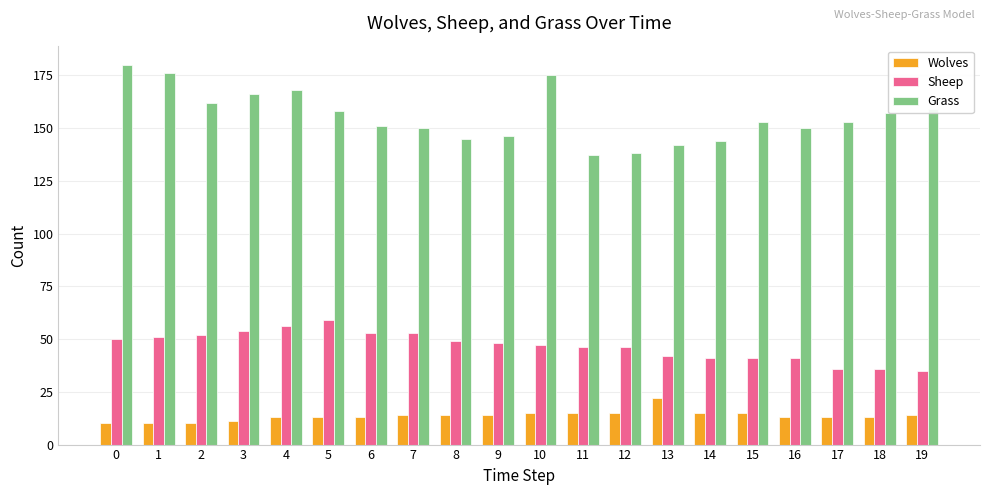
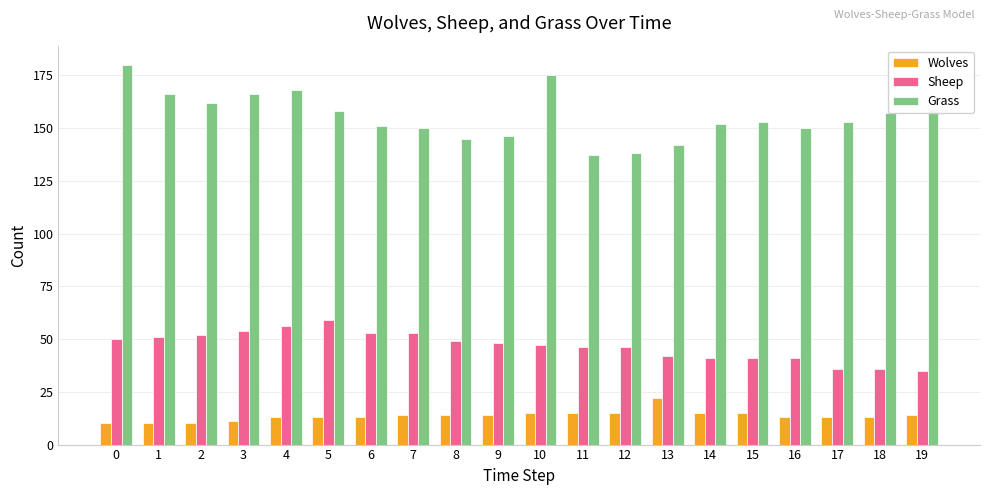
  {
    "Wolves": {
      "0": 10,
      "1": 10,
      "2": 10,
      "3": 11,
      "4": 13,
      "5": 13,
      "6": 13,
      "7": 14,
      "8": 14,
      "9": 14,
      "10": 15,
      "11": 15,
      "12": 15,
      "13": 22,
      "14": 15,
      "15": 15,
      "16": 13,
      "17": 13,
      "18": 13,
      "19": 14
    },
    "Sheep": {
      "0": 50,
      "1": 51,
      "2": 52,
      "3": 54,
      "4": 56,
      "5": 59,
      "6": 53,
      "7": 53,
      "8": 49,
      "9": 48,
      "10": 47,
      "11": 46,
      "12": 46,
      "13": 42,
      "14": 41,
      "15": 41,
      "16": 41,
      "17": 36,
      "18": 36,
      "19": 35
    },
    "Grass": {
      "0": 180,
-     "1": 176,
+     "1": 166,
      "2": 162,
      "3": 166,
      "4": 168,
      "5": 158,
      "6": 151,
      "7": 150,
      "8": 145,
      "9": 146,
      "10": 175,
      "11": 137,
      "12": 138,
      "13": 142,
-     "14": 144,
+     "14": 152,
      "15": 153,
      "16": 150,
      "17": 153
    }
  }
